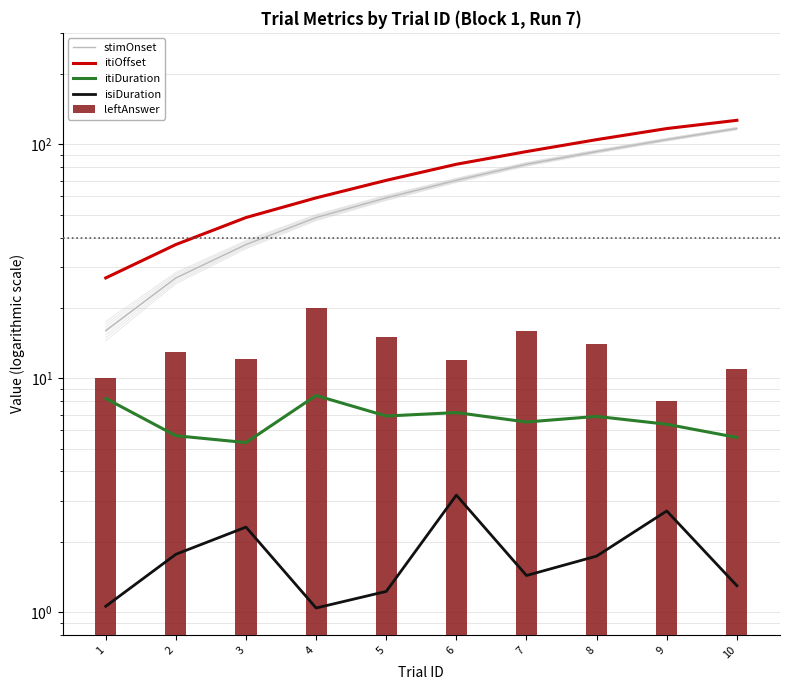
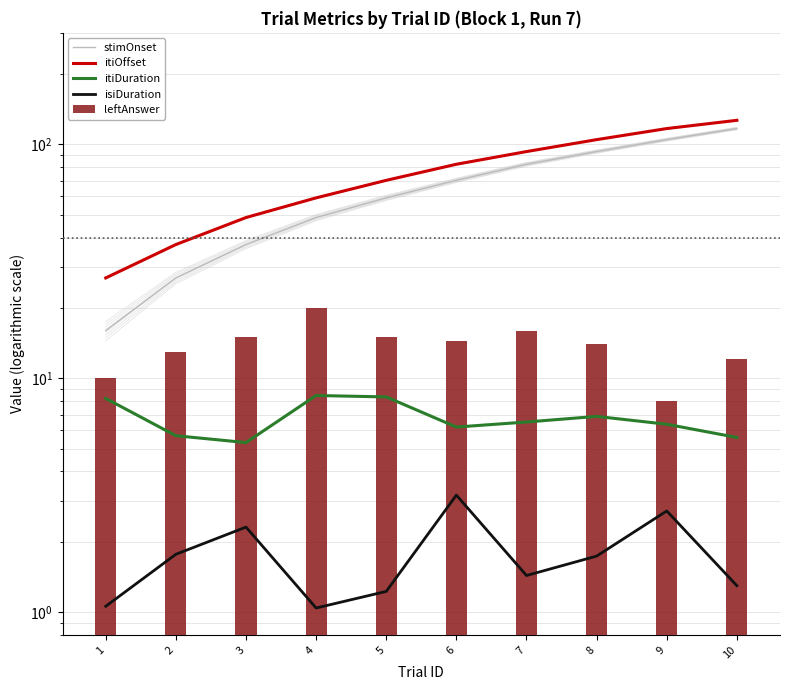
  {
    "leftAnswer": {
      "1": 10,
      "2": 13,
-     "3": 12,
+     "3": 15,
      "4": 20,
      "5": 15,
-     "6": 12,
+     "6": 15,
      "7": 16,
      "8": 14,
      "9": 8,
-     "10": 11
+     "10": 12
    },
    "itiOffset": {
      "1": 27,
      "2": 37,
      "3": 49,
      "4": 59,
      "5": 70,
      "6": 82,
      "7": 93,
      "8": 100,
      "9": 120,
      "10": 130
    },
    "itiDuration": {
      "1": 8.2,
      "2": 5.7,
      "3": 5.3,
      "4": 8.5,
-     "5": 6.9,
-     "6": 7.1,
+     "5": 8.3,
+     "6": 6.2,
      "7": 6.5,
      "8": 6.9,
      "9": 6.4,
      "10": 5.6
    },
    "isiDuration": {
      "1": 1.1,
      "2": 1.8,
      "3": 2.3,
      "4": 1.0,
      "5": 1.2,
      "6": 3.2,
      "7": 1.4,
      "8": 1.7,
      "9": 2.7,
      "10": 1.3
    }
  }
